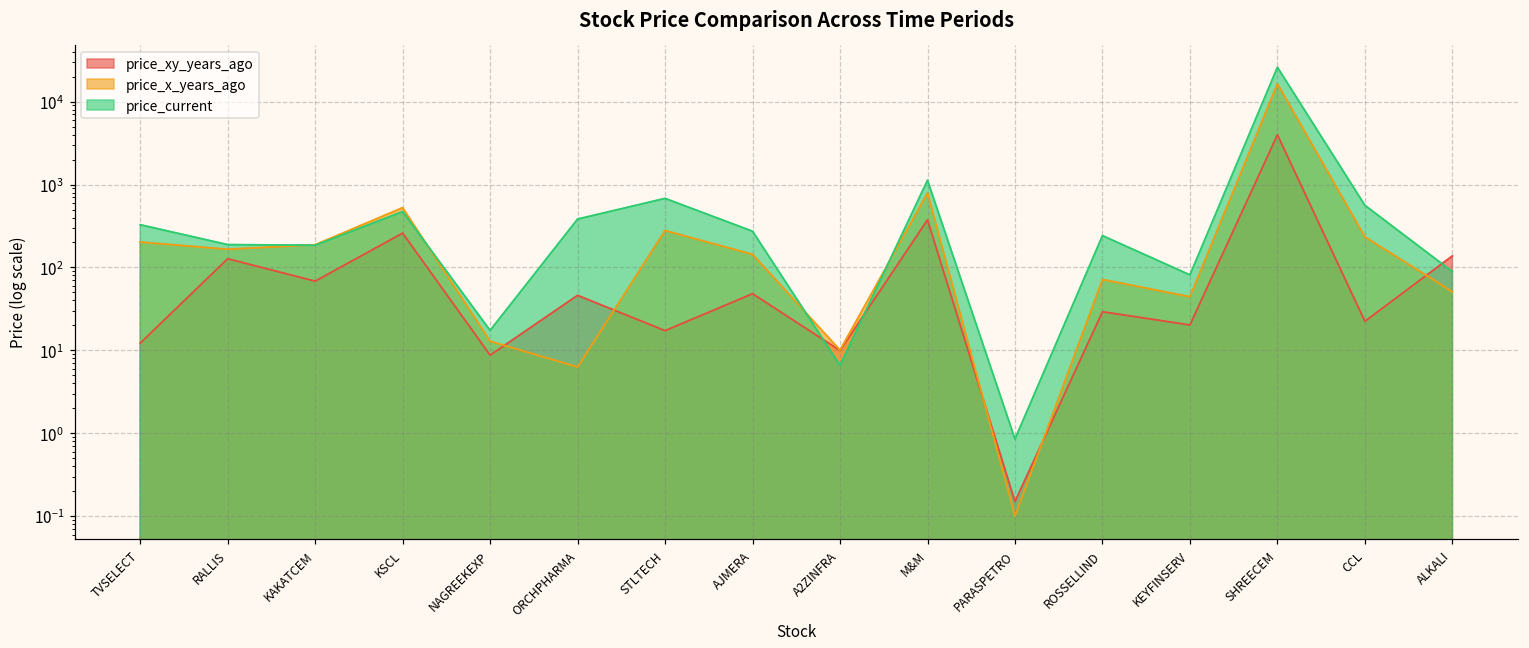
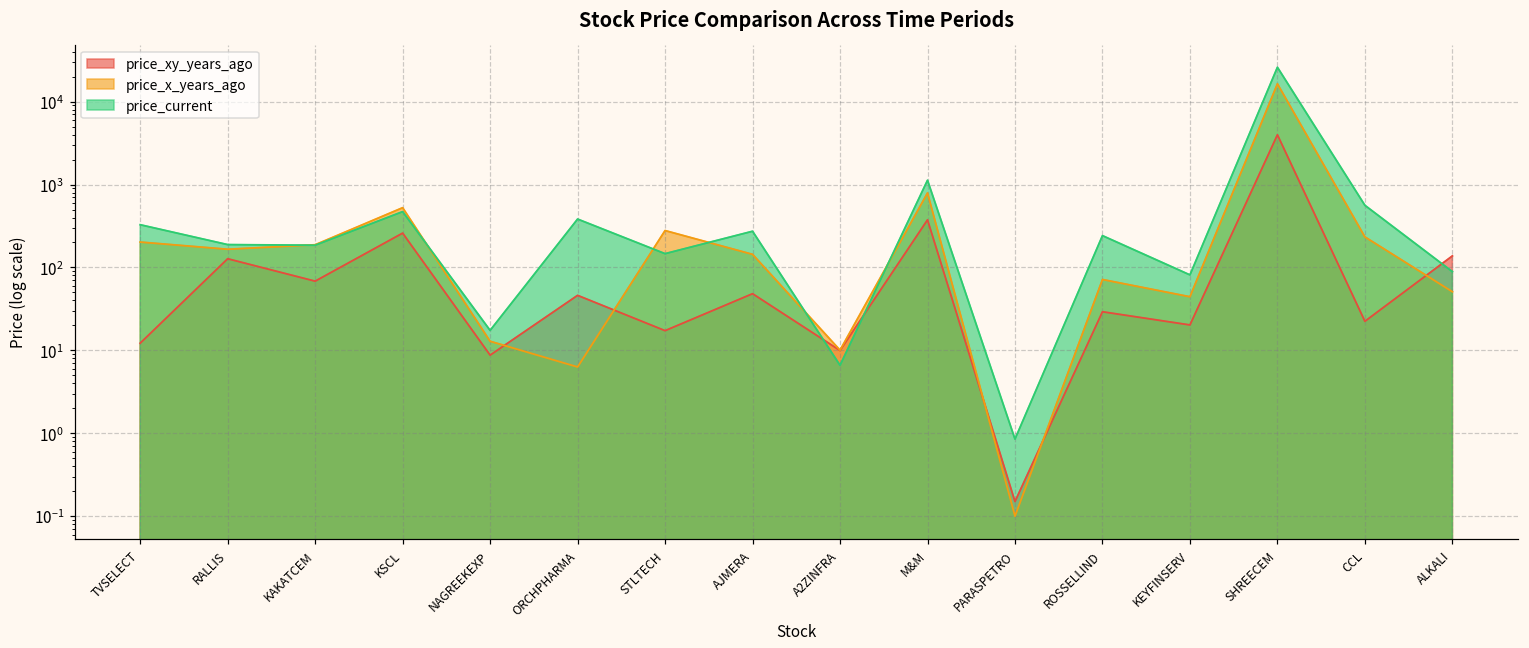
  {
    "price_xy_years_ago": {
      "TVSELECT": 12,
      "RALLIS": 130,
      "KAKATCEM": 70,
      "KSCL": 260,
      "NAGREEKEXP": 9,
      "ORCHPHARMA": 50,
      "STLTECH": 17,
      "AJMERA": 50,
      "M&M": 400,
      "PARASPETRO": 0.15,
      "ROSSELLIND": 29,
      "KEYFINSERV": 20,
      "SHREECEM": 4000,
      "CCL": 22,
      "ALKALI": 140
    },
    "price_x_years_ago": {
      "TVSELECT": 200,
      "RALLIS": 170,
      "KSCL": 500,
      "NAGREEKEXP": 13,
      "ORCHPHARMA": 6,
      "STLTECH": 280,
      "AJMERA": 140,
      "M&M": 800,
      "PARASPETRO": 0.10,
      "ROSSELLIND": 70,
      "KEYFINSERV": 40,
      "SHREECEM": 16000,
      "CCL": 230,
      "ALKALI": 50
    },
    "price_current": {
      "TVSELECT": 300,
      "RALLIS": 190,
      "KSCL": 500,
      "NAGREEKEXP": 17,
      "ORCHPHARMA": 400,
-     "STLTECH": 700,
+     "STLTECH": 150,
      "AJMERA": 270,
      "A2ZINFRA": 7,
      "M&M": 1100,
      "PARASPETRO": 0.9,
      "ROSSELLIND": 240,
      "KEYFINSERV": 80,
      "SHREECEM": 26000,
      "CCL": 600,
      "ALKALI": 90
    }
  }
